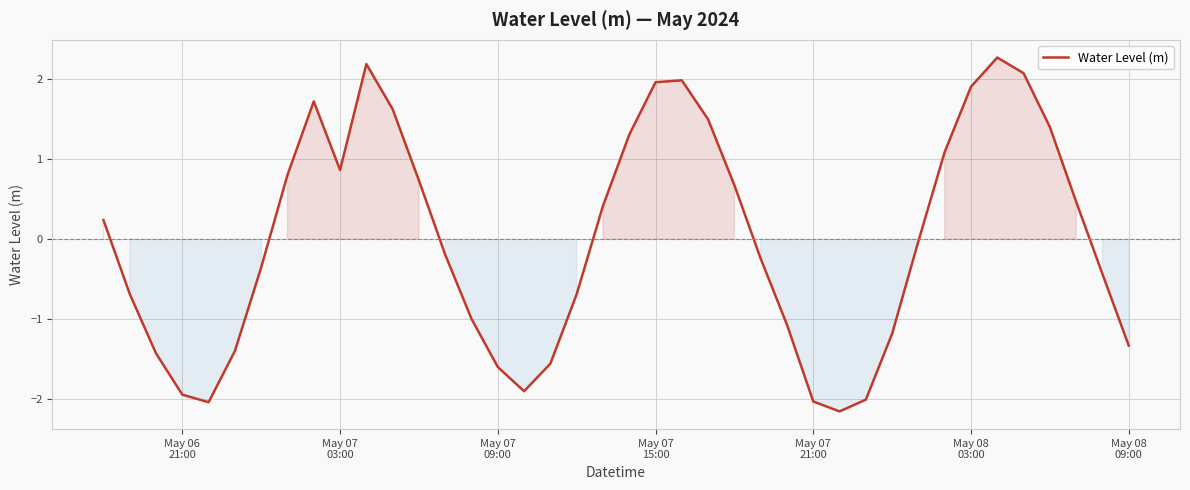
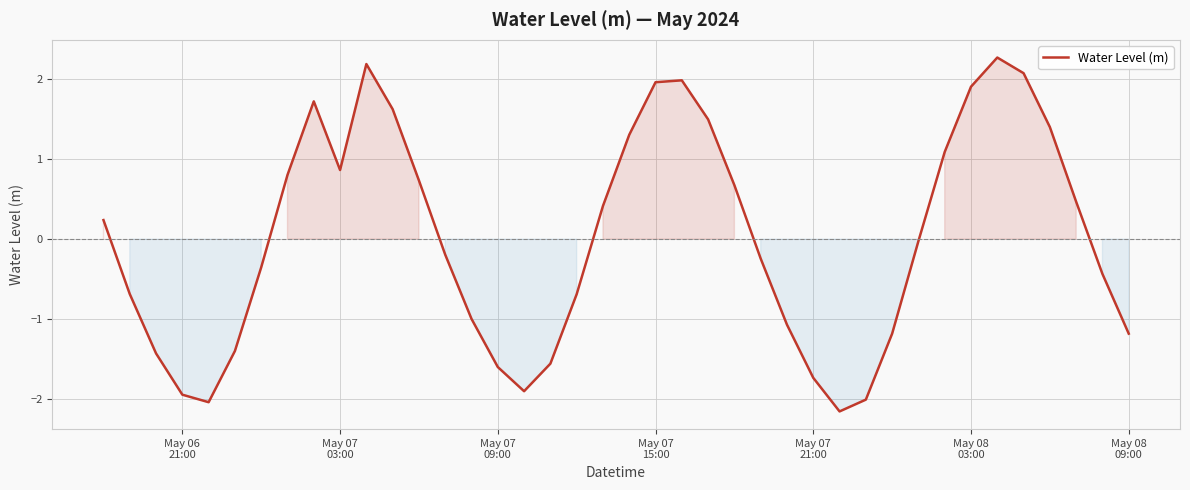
  {
    "May 06 21:00": -1.9,
    "May 07 03:00": 0.9,
    "May 07 09:00": -1.6,
    "May 07 15:00": 2.0,
-   "May 07 21:00": -2.0,
+   "May 07 21:00": -1.7,
    "May 08 03:00": 1.9,
-   "May 08 09:00": -1.3
+   "May 08 09:00": -1.2
  }
